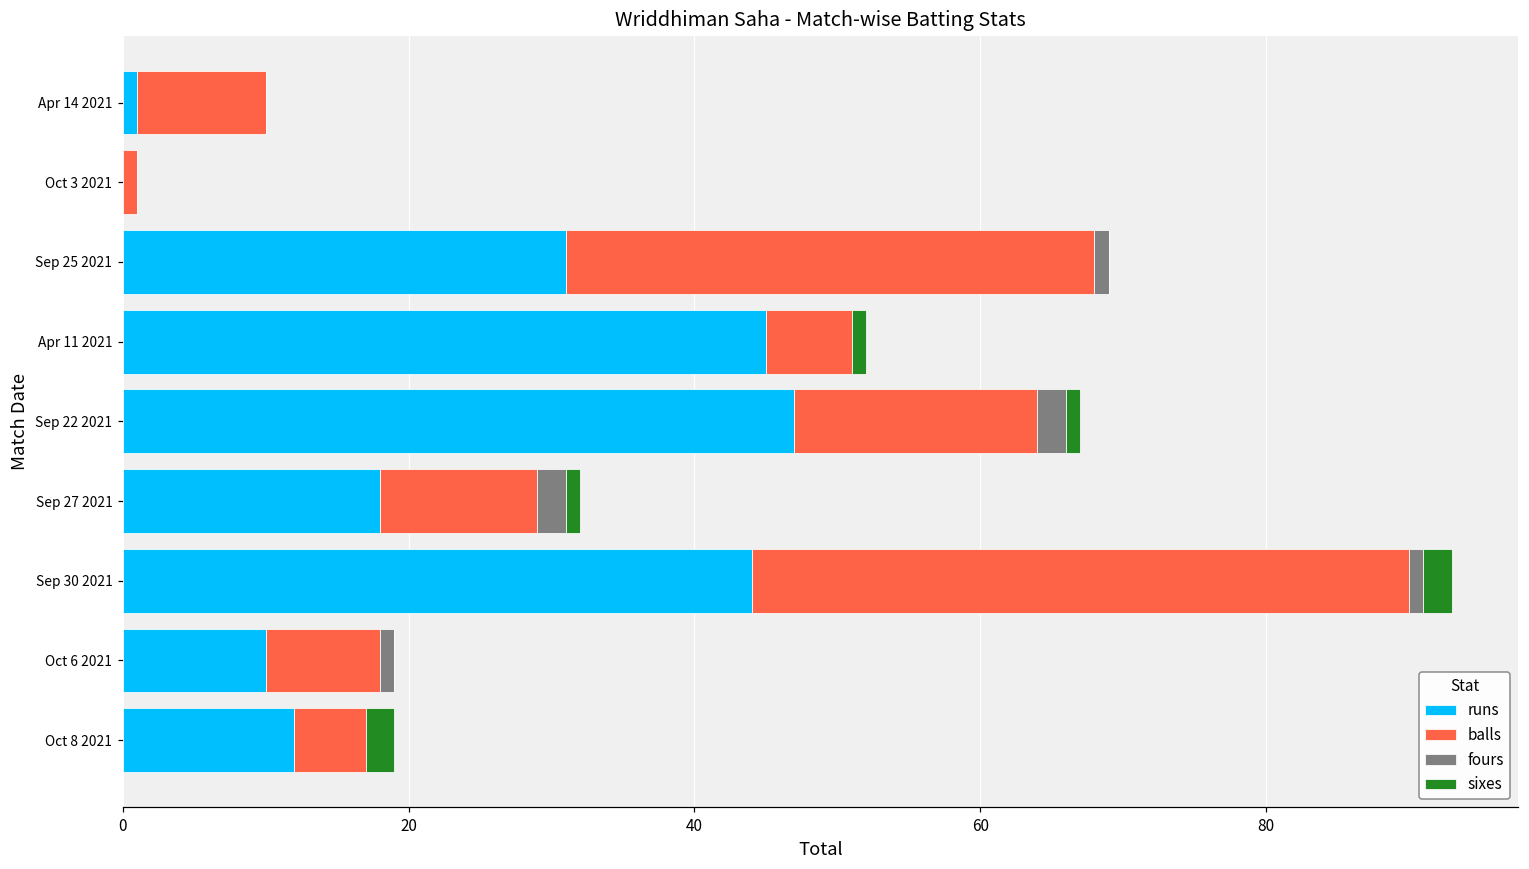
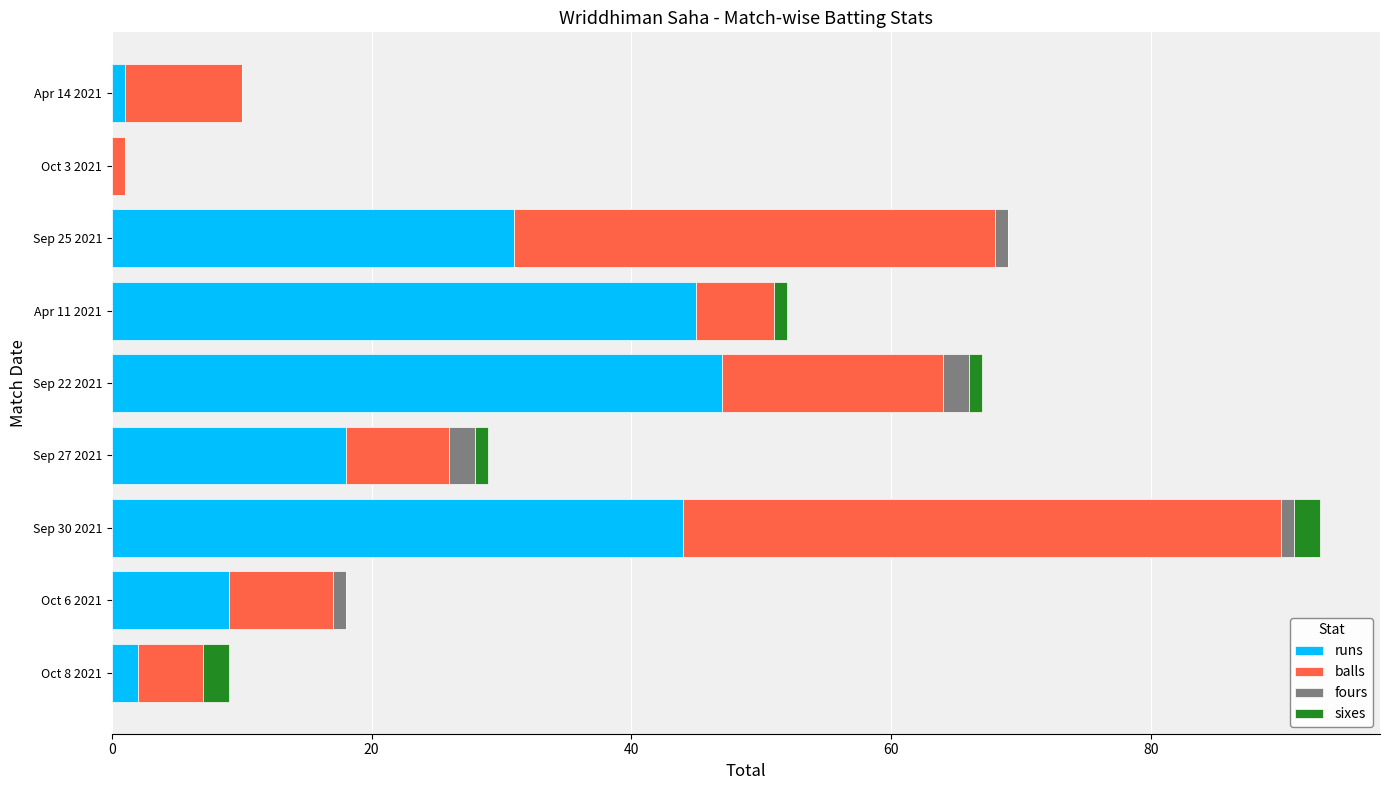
  {
    "runs": {
      "Apr 14 2021": 1,
      "Oct 3 2021": 0,
      "Sep 25 2021": 31,
      "Apr 11 2021": 45,
      "Sep 22 2021": 47,
      "Sep 27 2021": 18,
      "Sep 30 2021": 44,
-     "Oct 6 2021": 10,
-     "Oct 8 2021": 12
+     "Oct 6 2021": 9,
+     "Oct 8 2021": 2
    },
    "balls": {
      "Apr 14 2021": 9,
      "Oct 3 2021": 1,
      "Sep 25 2021": 37,
      "Apr 11 2021": 6,
      "Sep 22 2021": 17,
-     "Sep 27 2021": 11,
+     "Sep 27 2021": 8,
      "Sep 30 2021": 46,
      "Oct 6 2021": 8,
      "Oct 8 2021": 5
    },
    "fours": {
      "Apr 14 2021": 0,
      "Oct 3 2021": 0,
      "Sep 25 2021": 1,
      "Apr 11 2021": 0,
      "Sep 22 2021": 2,
      "Sep 27 2021": 2,
      "Sep 30 2021": 1,
      "Oct 6 2021": 1,
      "Oct 8 2021": 0
    },
    "sixes": {
      "Apr 14 2021": 0,
      "Oct 3 2021": 0,
      "Sep 25 2021": 0,
      "Apr 11 2021": 1,
      "Sep 22 2021": 1,
      "Sep 27 2021": 1,
      "Sep 30 2021": 2,
      "Oct 6 2021": 0,
      "Oct 8 2021": 2
    }
  }
